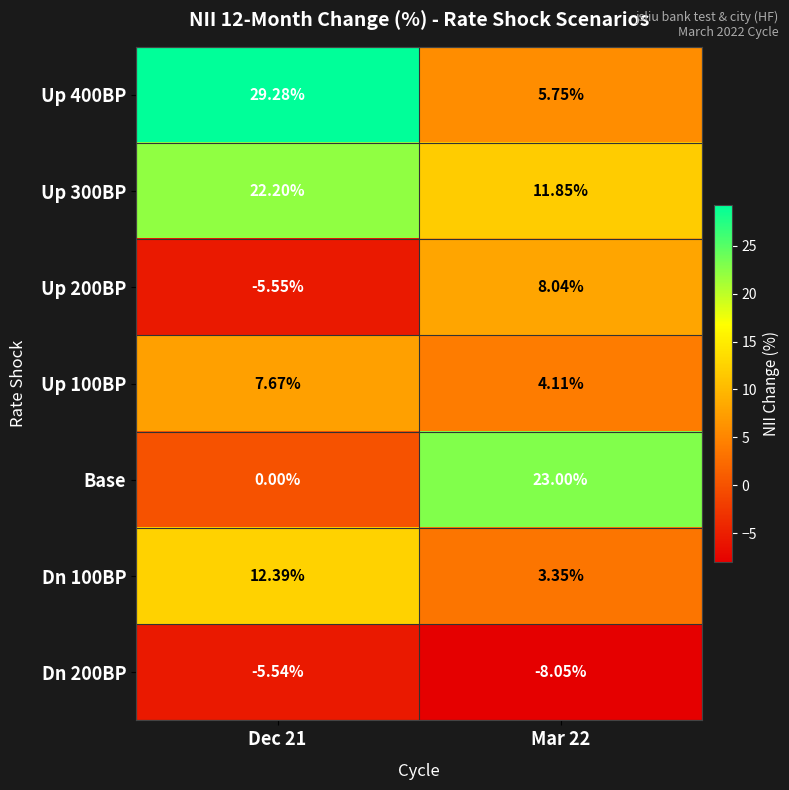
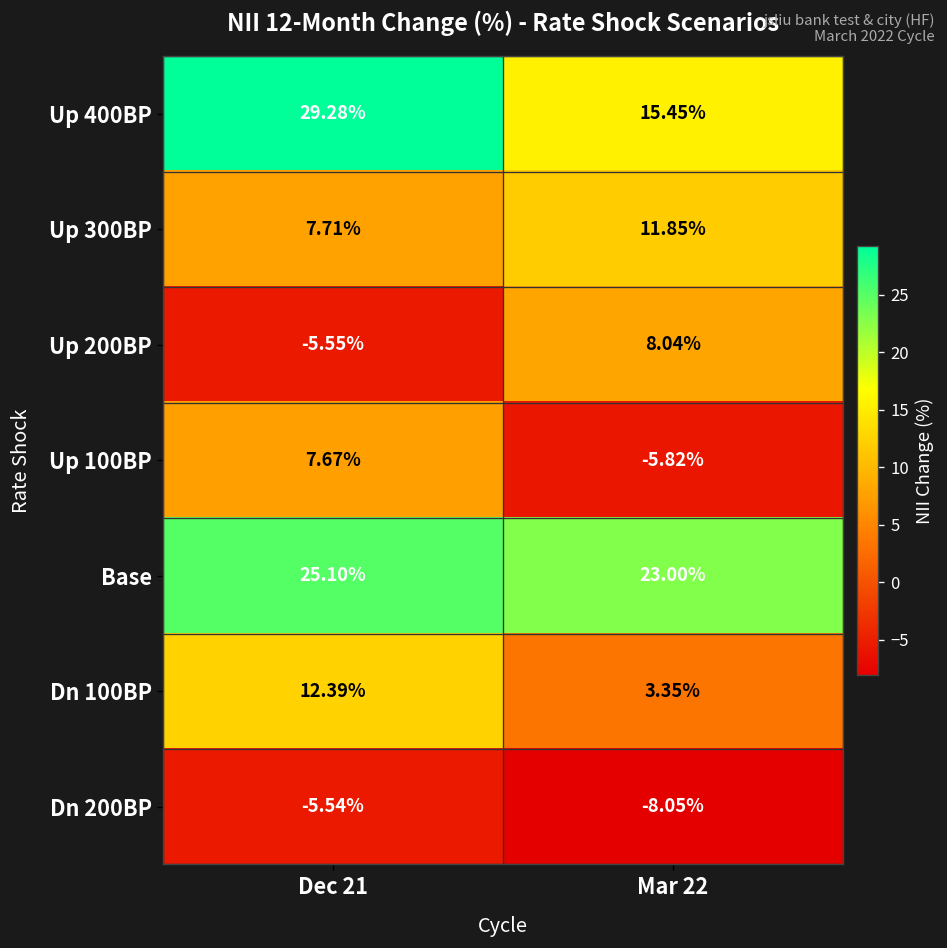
  {
    "Up 400BP": {
      "Dec 21": "29.28%",
-     "Mar 22": "5.75%"
+     "Mar 22": "15.45%"
    },
    "Up 300BP": {
-     "Dec 21": "22.20%",
+     "Dec 21": "7.71%",
      "Mar 22": "11.85%"
    },
    "Up 200BP": {
      "Dec 21": "-5.55%",
      "Mar 22": "8.04%"
    },
    "Up 100BP": {
      "Dec 21": "7.67%",
-     "Mar 22": "4.11%"
+     "Mar 22": "-5.82%"
    },
    "Base": {
-     "Dec 21": "0.00%",
+     "Dec 21": "25.10%",
      "Mar 22": "23.00%"
    },
    "Dn 100BP": {
      "Dec 21": "12.39%",
      "Mar 22": "3.35%"
    },
    "Dn 200BP": {
      "Dec 21": "-5.54%",
      "Mar 22": "-8.05%"
    }
  }
